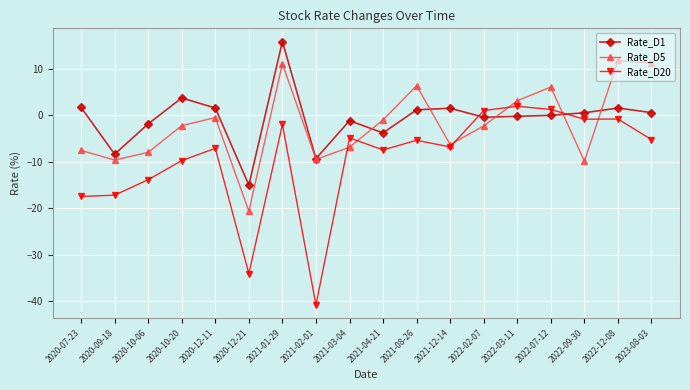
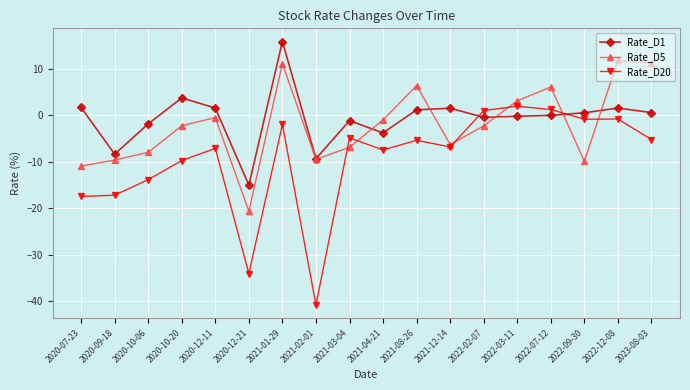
  {
    "Rate_D5": {
-     "2020-07-23": -8,
+     "2020-07-23": -11,
      "2020-09-18": -10,
      "2020-10-06": -8,
      "2020-10-20": -2,
      "2020-12-11": 0,
      "2020-12-21": -21,
      "2021-01-29": 11,
      "2021-03-04": -7,
      "2021-04-21": -1,
      "2021-08-26": 6,
      "2022-02-07": -2,
      "2022-03-11": 3,
      "2022-07-12": 6,
      "2022-09-30": -10
    }
  }
